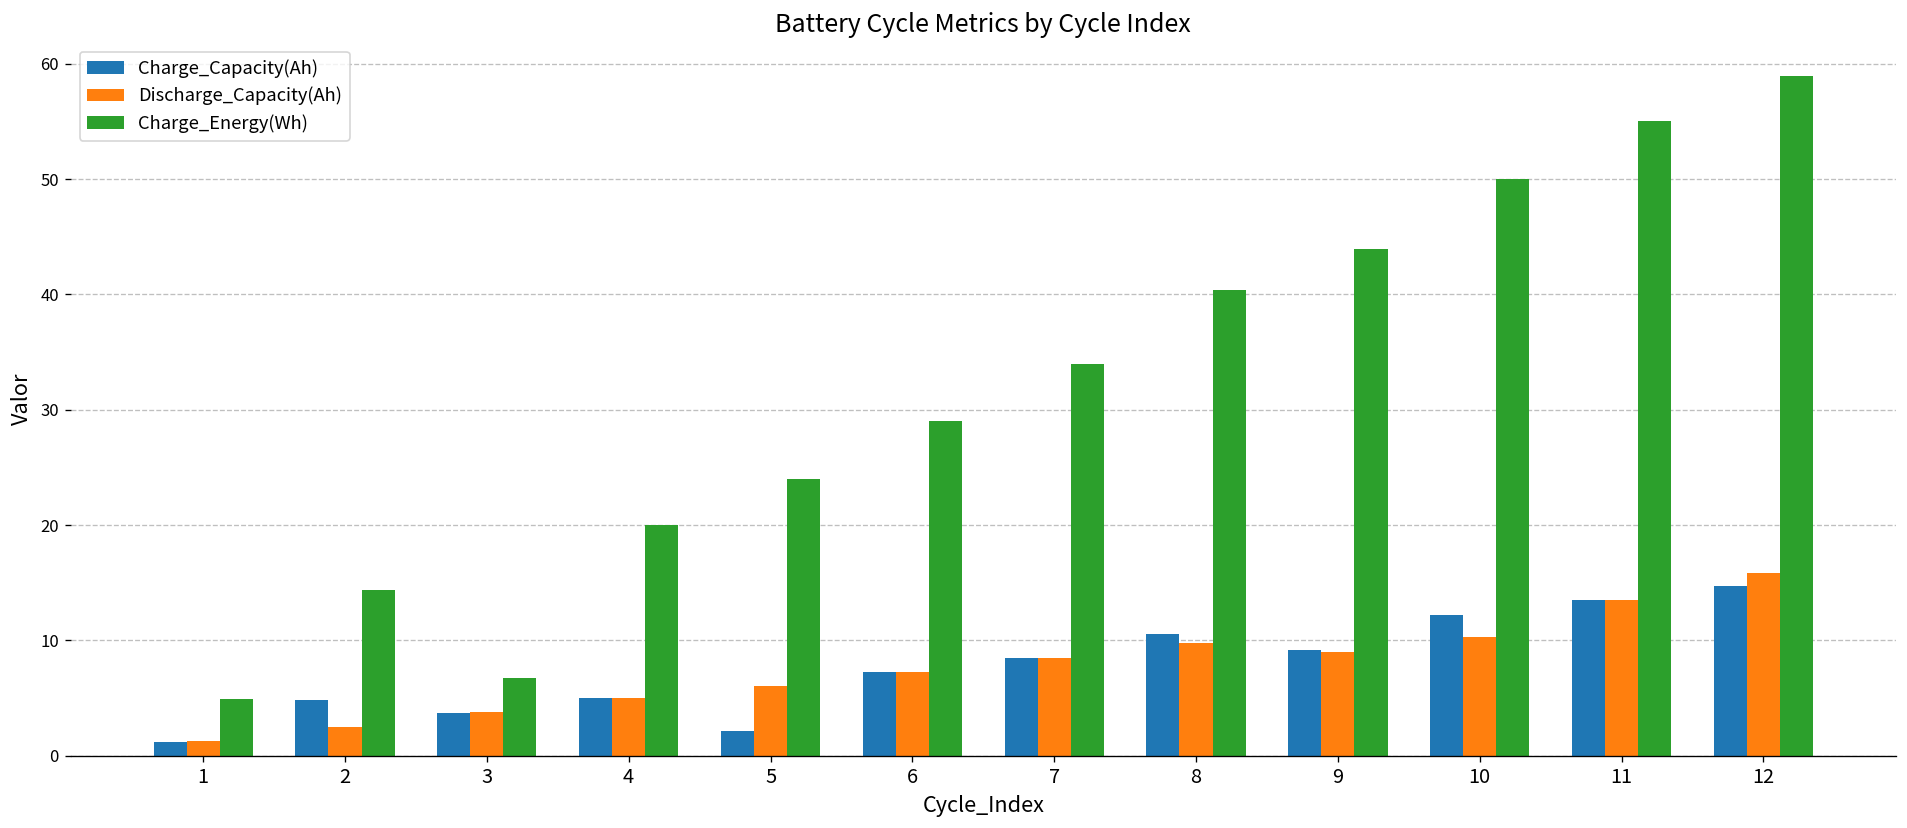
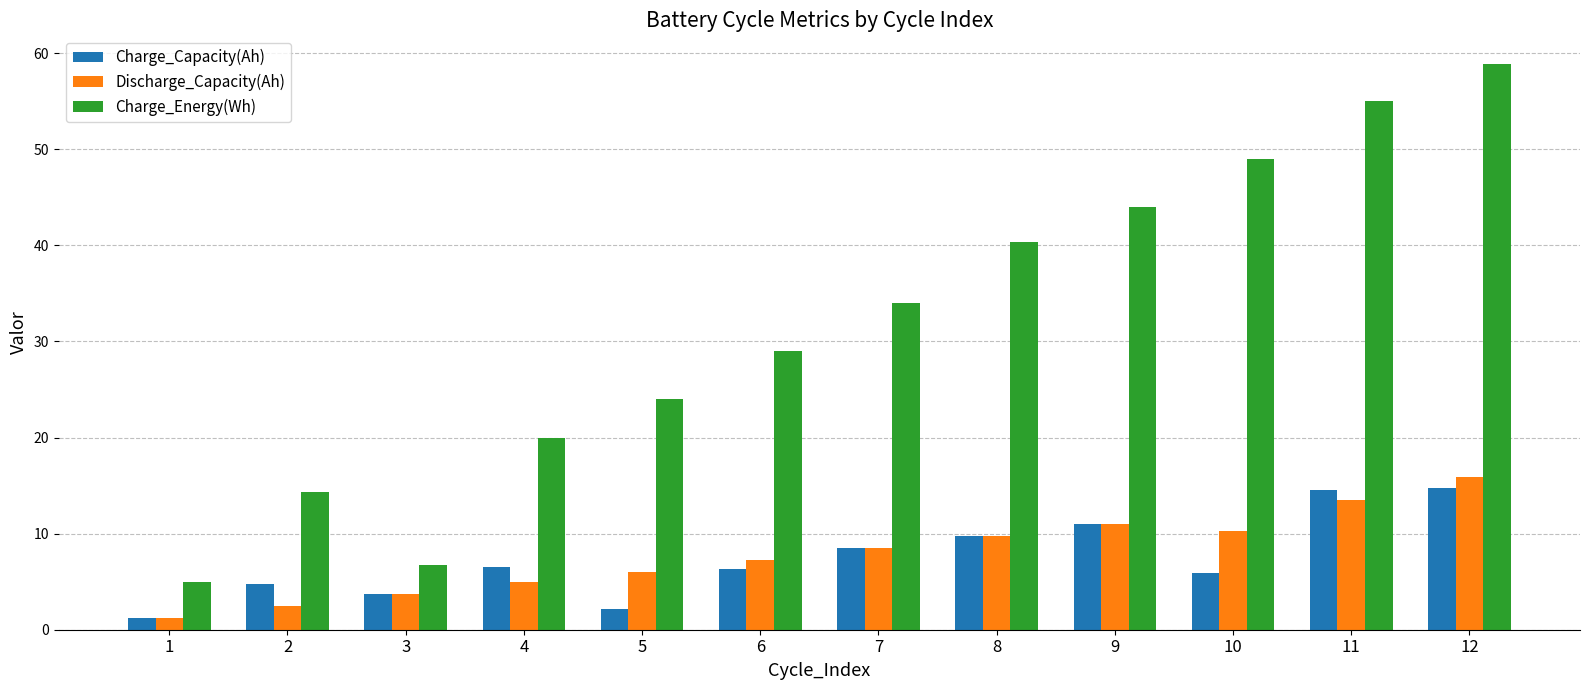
  {
    "Charge_Capacity(Ah)": {
      "1": 1,
      "2": 5,
      "3": 4,
-     "4": 5,
+     "4": 7,
      "5": 2,
-     "6": 7,
+     "6": 6,
      "7": 8,
-     "8": 11,
-     "9": 9,
-     "10": 12,
-     "11": 13,
+     "8": 10,
+     "9": 11,
+     "10": 6,
+     "11": 15,
      "12": 15
    },
    "Discharge_Capacity(Ah)": {
      "1": 1,
      "2": 3,
      "3": 4,
      "4": 5,
      "5": 6,
      "6": 7,
      "7": 8,
      "8": 10,
-     "9": 9,
+     "9": 11,
      "10": 10,
      "11": 13,
      "12": 16
    },
    "Charge_Energy(Wh)": {
      "1": 5,
      "2": 14,
      "3": 7,
      "4": 20,
      "5": 24,
      "6": 29,
      "7": 34,
      "8": 40,
      "9": 44,
-     "10": 50,
+     "10": 49,
      "11": 55,
      "12": 59
    }
  }
